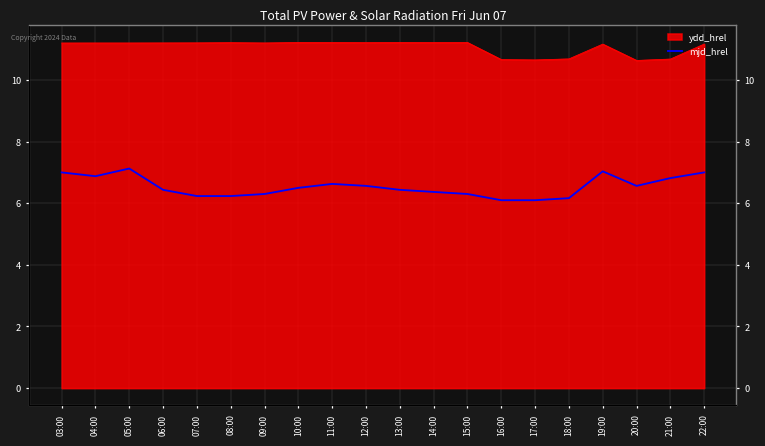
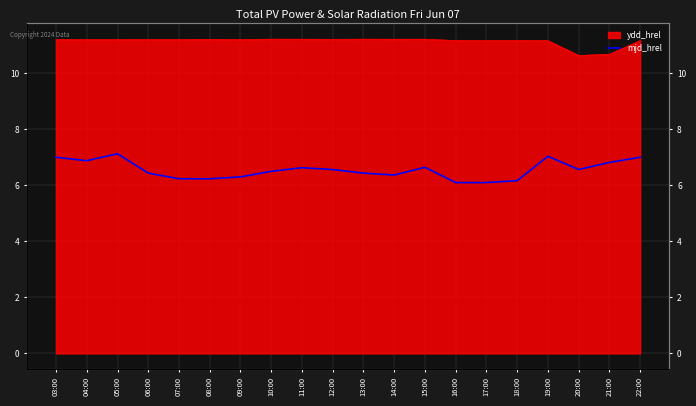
  {
    "ydd_hrel": {
      "03:00": 11.2,
      "04:00": 11.2,
      "05:00": 11.2,
      "06:00": 11.2,
      "07:00": 11.2,
      "08:00": 11.2,
      "09:00": 11.2,
      "10:00": 11.2,
      "11:00": 11.2,
      "12:00": 11.2,
      "13:00": 11.2,
      "14:00": 11.2,
      "15:00": 11.2,
-     "16:00": 10.7,
-     "17:00": 10.6,
-     "18:00": 10.7,
+     "16:00": 11.2,
+     "17:00": 11.2,
+     "18:00": 11.2,
      "19:00": 11.2,
      "20:00": 10.6,
      "21:00": 10.7,
      "22:00": 11.2
    },
    "mjd_hrel": {
      "03:00": 7.0,
      "04:00": 6.9,
      "05:00": 7.1,
      "06:00": 6.4,
      "07:00": 6.2,
      "08:00": 6.2,
      "09:00": 6.3,
      "10:00": 6.5,
      "11:00": 6.6,
      "12:00": 6.6,
      "13:00": 6.4,
      "14:00": 6.4,
-     "15:00": 6.3,
+     "15:00": 6.6,
      "16:00": 6.1,
      "17:00": 6.1,
      "18:00": 6.2,
      "19:00": 7.0,
      "20:00": 6.6,
      "21:00": 6.8,
      "22:00": 7.0
    }
  }
